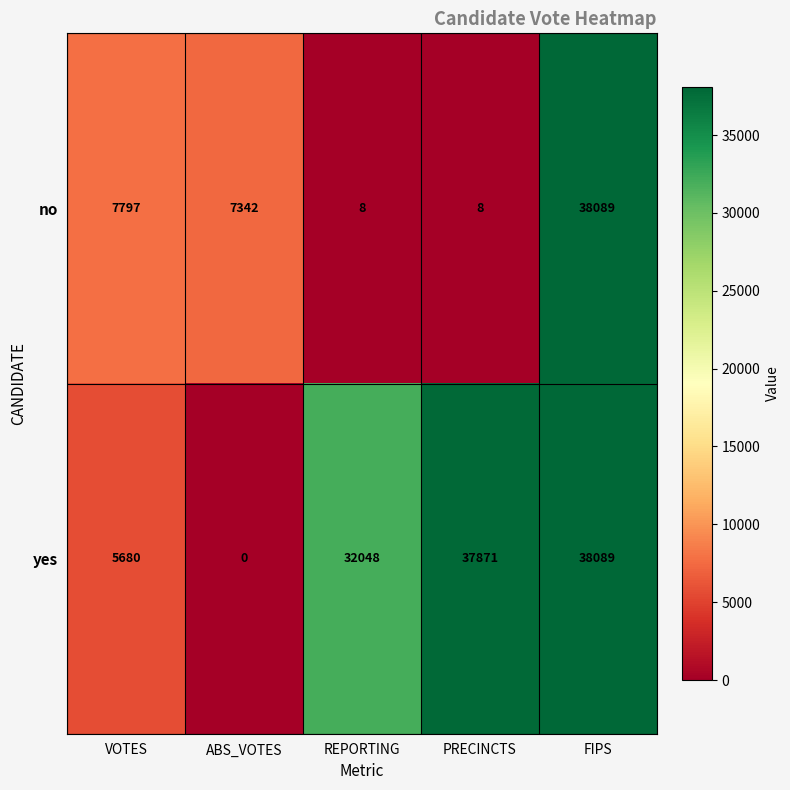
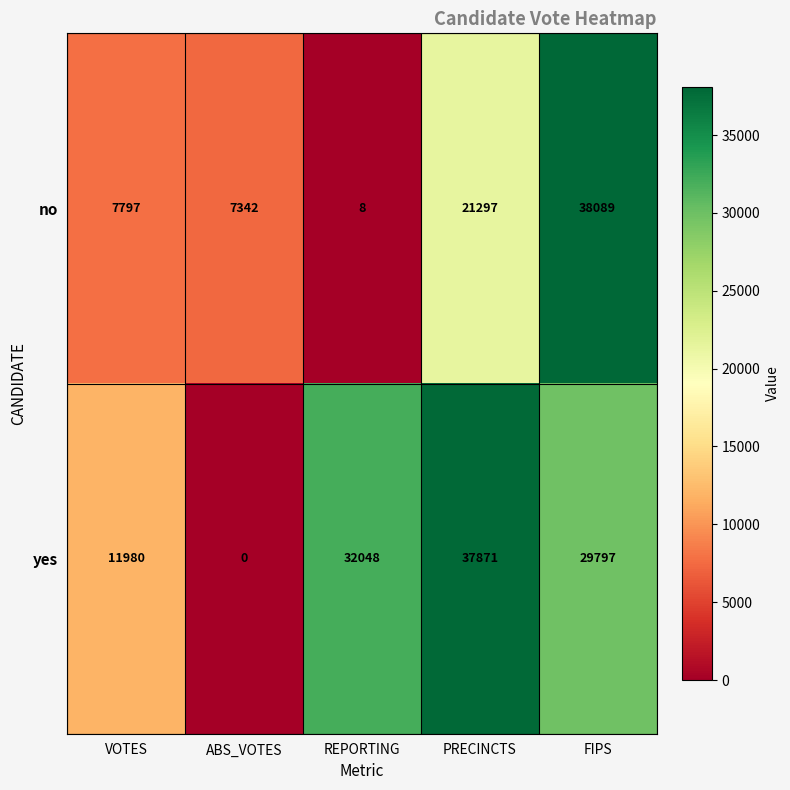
  {
    "no": {
      "VOTES": 7797,
      "ABS_VOTES": 7342,
      "REPORTING": 8,
-     "PRECINCTS": 8,
+     "PRECINCTS": 21297,
      "FIPS": 38089
    },
    "yes": {
-     "VOTES": 5680,
+     "VOTES": 11980,
      "ABS_VOTES": 0,
      "REPORTING": 32048,
      "PRECINCTS": 37871,
-     "FIPS": 38089
+     "FIPS": 29797
    }
  }
